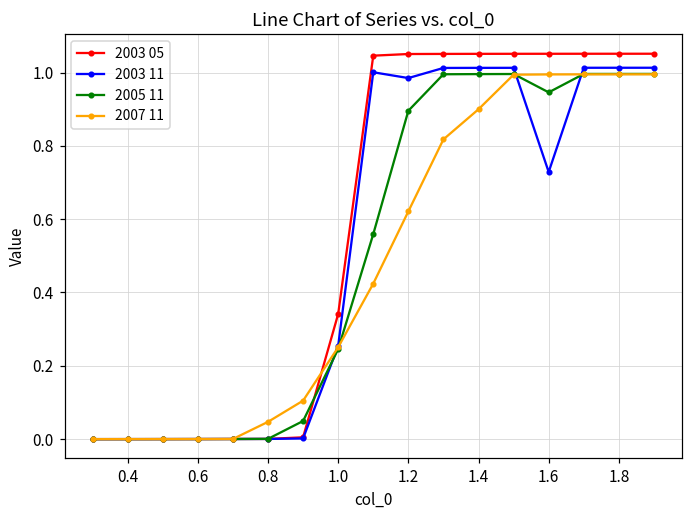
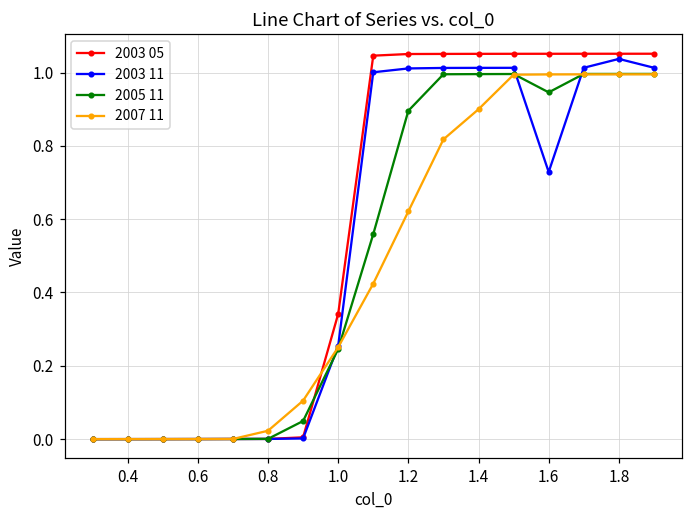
  {
    "2003 05": {
      "1.0": 0.34,
      "1.2": 1.05,
      "1.4": 1.05,
      "1.6": 1.05,
      "1.8": 1.05
    },
    "2003 11": {
-     "1.2": 0.98,
+     "1.2": 1.01,
      "1.4": 1.01,
      "1.6": 0.73,
-     "1.8": 1.01
+     "1.8": 1.04
    },
    "2005 11": {
      "1.2": 0.90,
      "1.4": 1.00,
      "1.6": 0.95
    },
    "2007 11": {
-     "0.8": 0.05,
+     "0.8": 0.02,
      "1.2": 0.62,
      "1.4": 0.90,
      "1.6": 0.99
    }
  }
